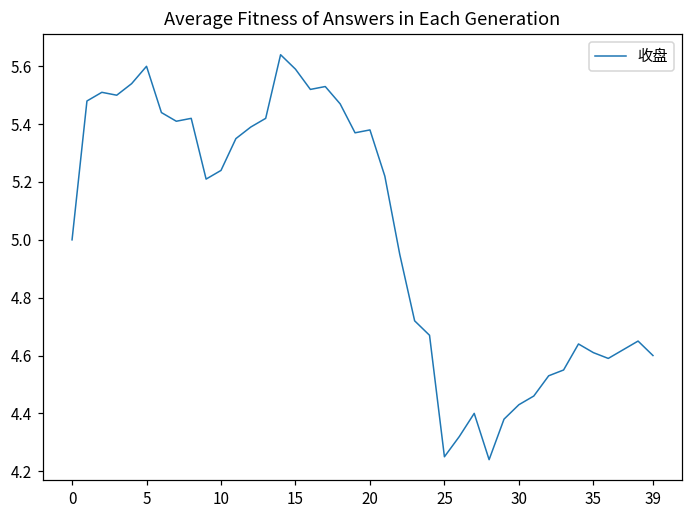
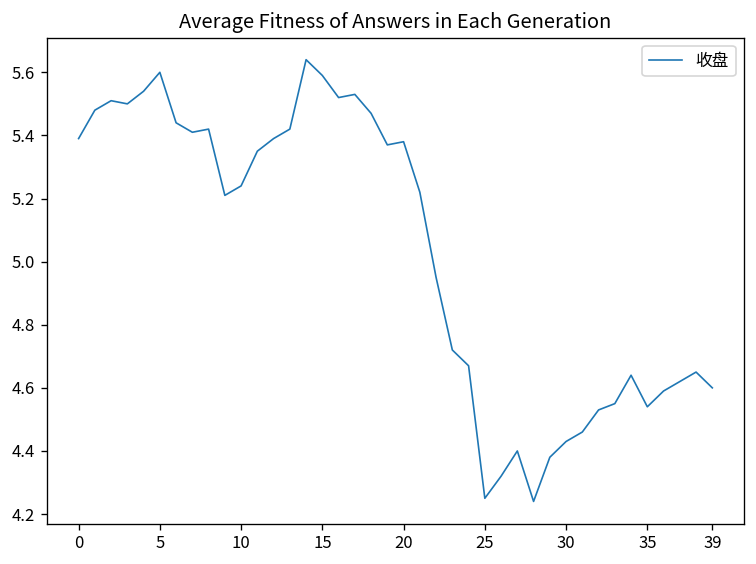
  {
-   "0": 5.00,
+   "0": 5.39,
    "5": 5.60,
    "10": 5.24,
    "15": 5.59,
    "20": 5.38,
    "25": 4.25,
    "30": 4.43,
-   "35": 4.61,
+   "35": 4.54,
    "39": 4.60
  }
